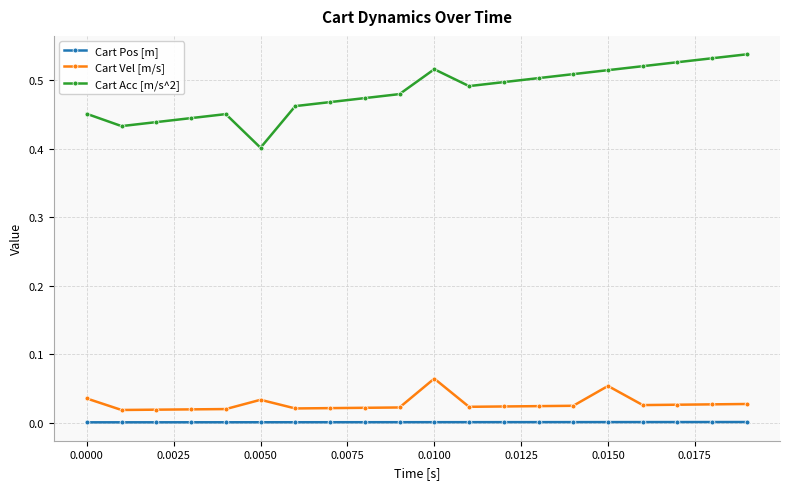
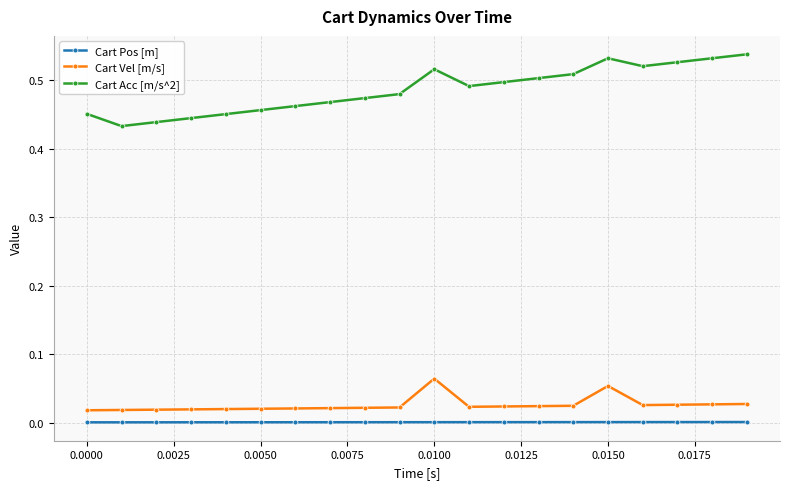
  {
    "Cart Pos [m]": {
      "0.0000": 0.00,
      "0.0050": 0.00,
      "0.0100": 0.00,
      "0.0150": 0.00
    },
    "Cart Vel [m/s]": {
-     "0.0000": 0.04,
-     "0.0050": 0.03,
+     "0.0000": 0.02,
+     "0.0050": 0.02,
      "0.0100": 0.06,
      "0.0150": 0.05
    },
    "Cart Acc [m/s^2]": {
      "0.0000": 0.45,
-     "0.0050": 0.40,
+     "0.0050": 0.46,
      "0.0100": 0.52,
-     "0.0150": 0.51
+     "0.0150": 0.53
    }
  }
